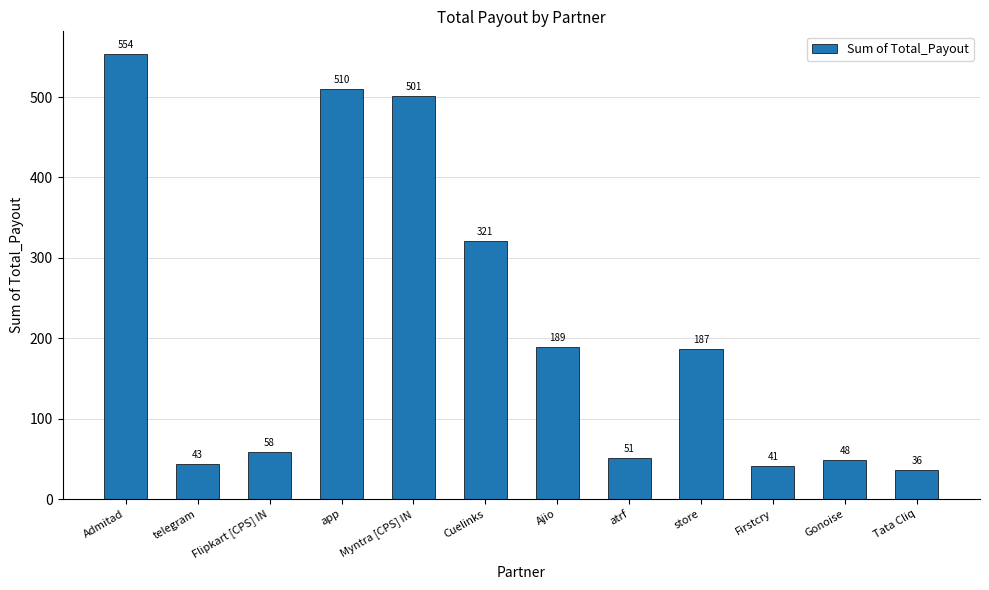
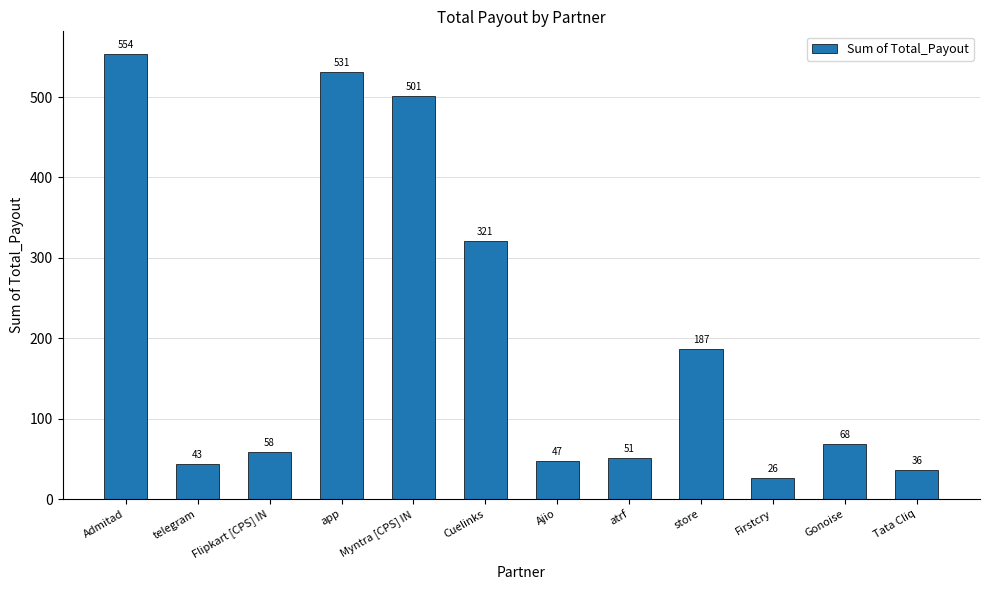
  {
    "Admitad": 554,
    "telegram": 43,
    "Flipkart [CPS] IN": 58,
-   "app": 510,
+   "app": 531,
    "Myntra [CPS] IN": 501,
    "Cuelinks": 321,
-   "Ajio": 189,
+   "Ajio": 47,
    "atrf": 51,
    "store": 187,
-   "Firstcry": 41,
-   "Gonoise": 48,
+   "Firstcry": 26,
+   "Gonoise": 68,
    "Tata Cliq": 36
  }
